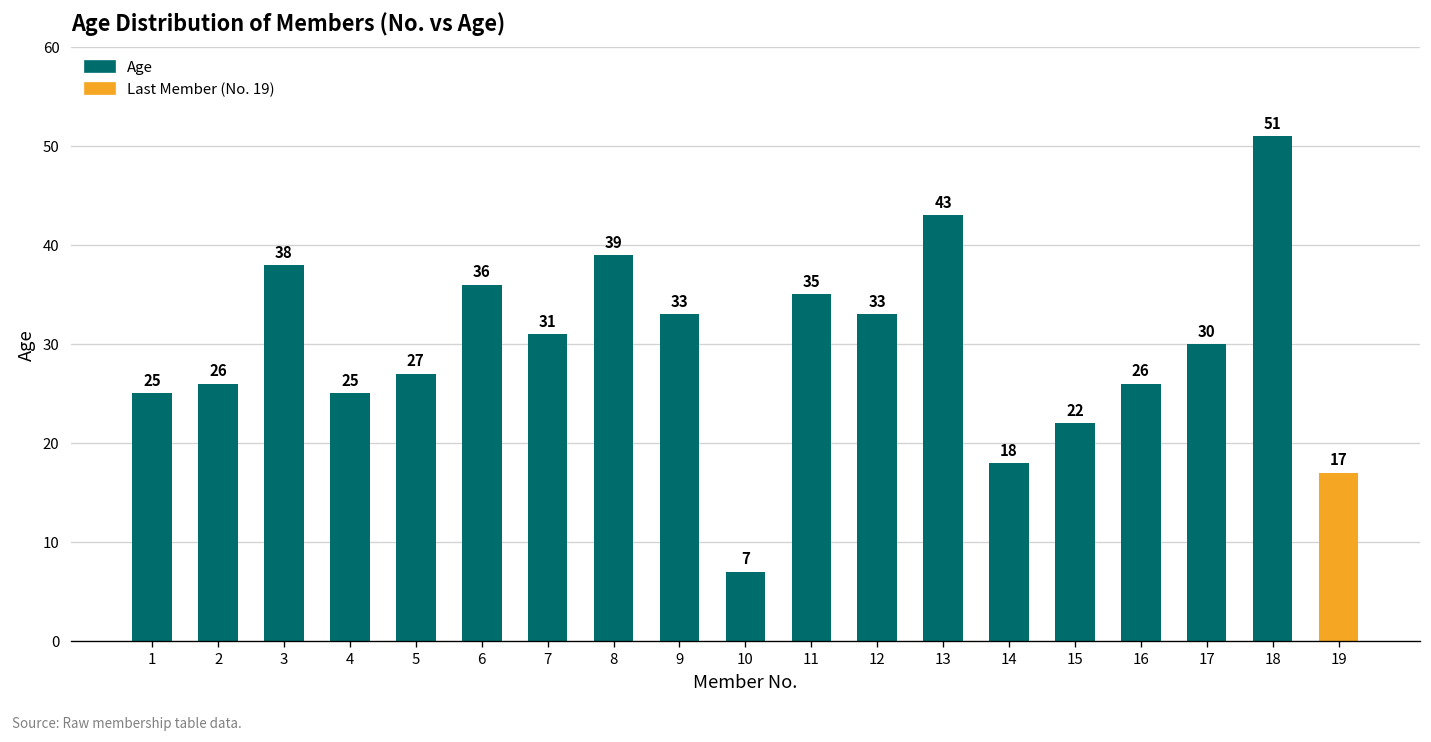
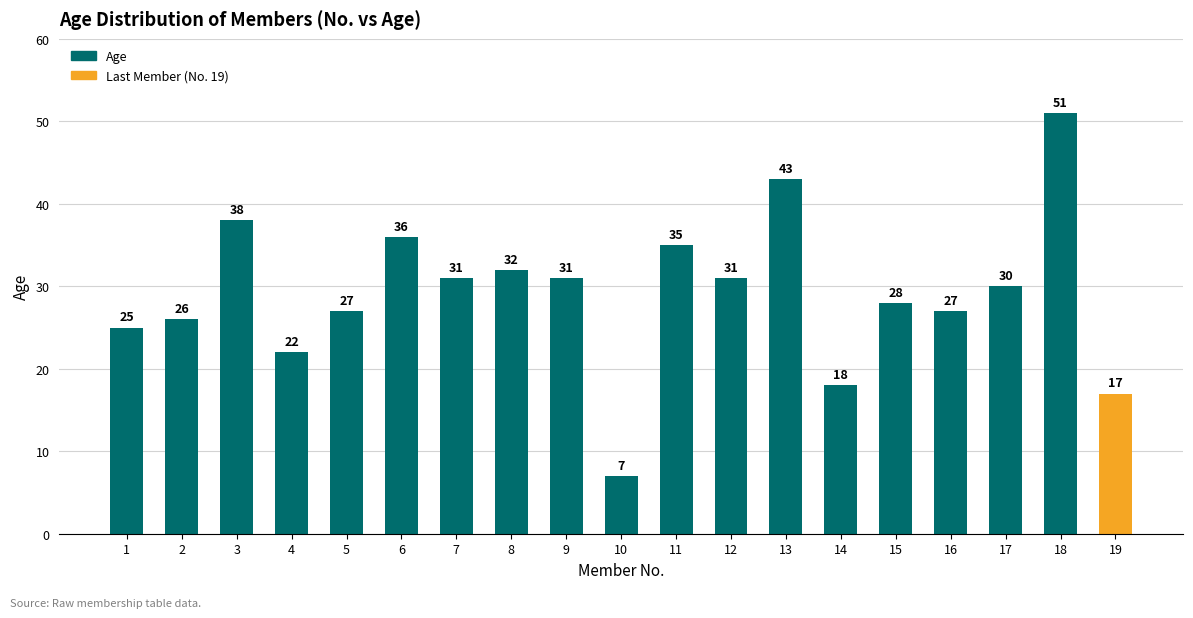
  {
    "1": 25,
    "2": 26,
    "3": 38,
-   "4": 25,
+   "4": 22,
    "5": 27,
    "6": 36,
    "7": 31,
-   "8": 39,
-   "9": 33,
+   "8": 32,
+   "9": 31,
    "10": 7,
    "11": 35,
-   "12": 33,
+   "12": 31,
    "13": 43,
    "14": 18,
-   "15": 22,
-   "16": 26,
+   "15": 28,
+   "16": 27,
    "17": 30,
    "18": 51,
    "19": 17
  }
